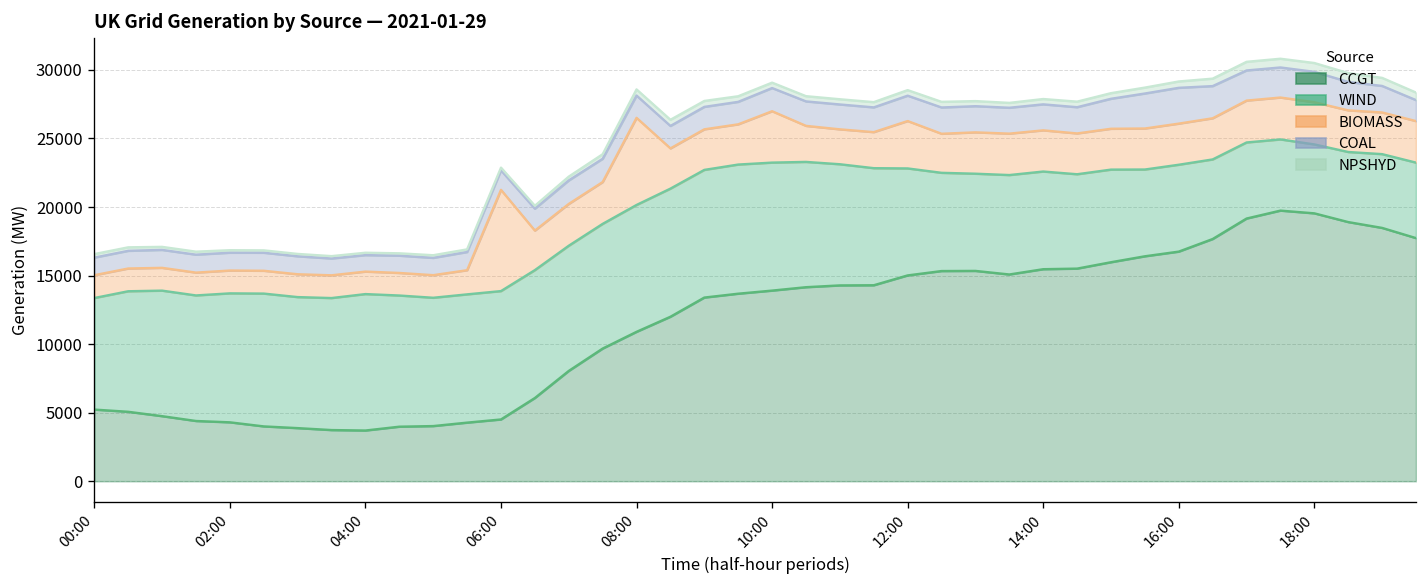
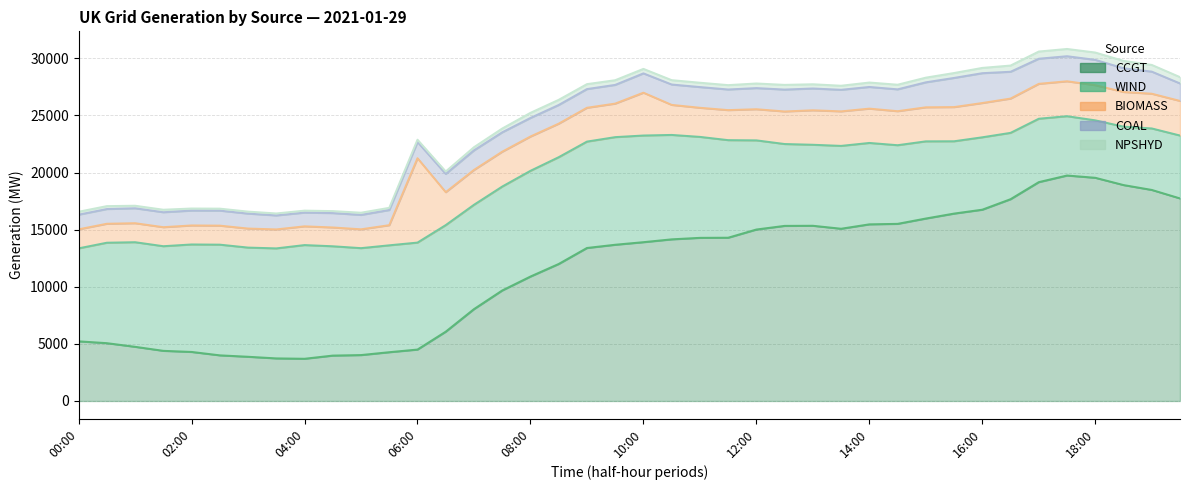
  {
    "BIOMASS": {
      "00:00": 1700,
      "02:00": 1700,
      "04:00": 1600,
      "06:00": 7400,
-     "08:00": 6400,
+     "08:00": 3000,
      "10:00": 3700,
-     "12:00": 3500,
+     "12:00": 2700,
      "14:00": 3000,
      "16:00": 3000,
      "18:00": 3100
    }
  }
